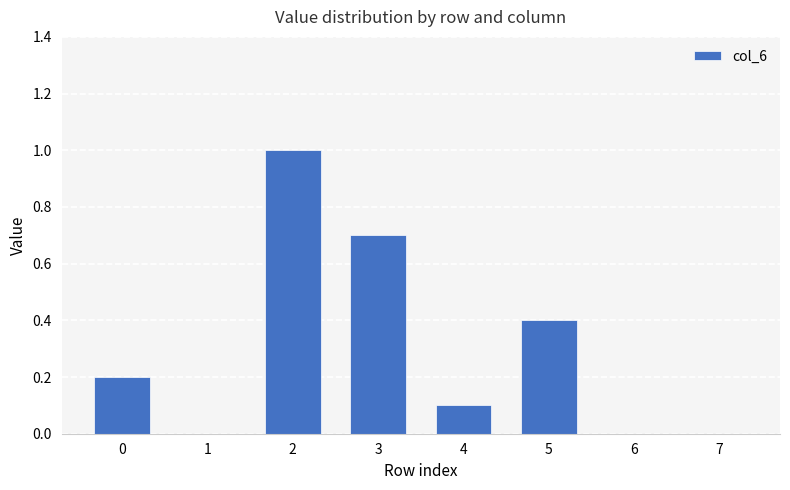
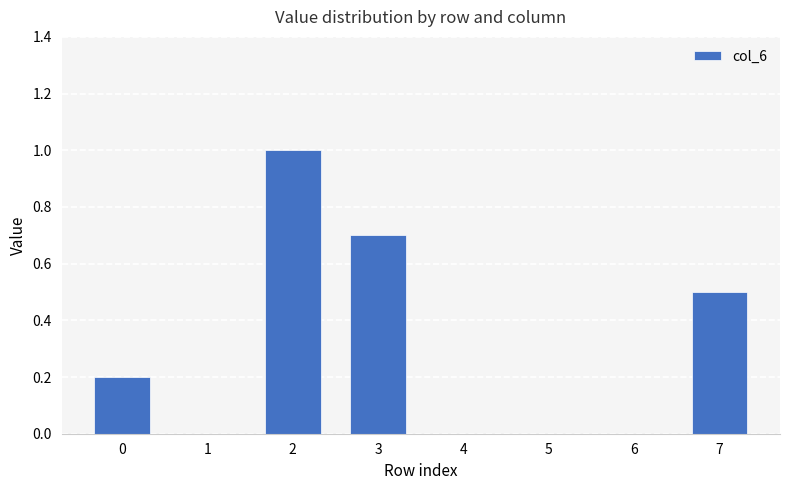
  {
    "0": 0.2,
    "1": 0.0,
    "2": 1.0,
    "3": 0.7,
-   "4": 0.1,
-   "5": 0.4,
+   "4": 0.0,
+   "5": 0.0,
    "6": 0.0,
-   "7": 0.0
+   "7": 0.5
  }
